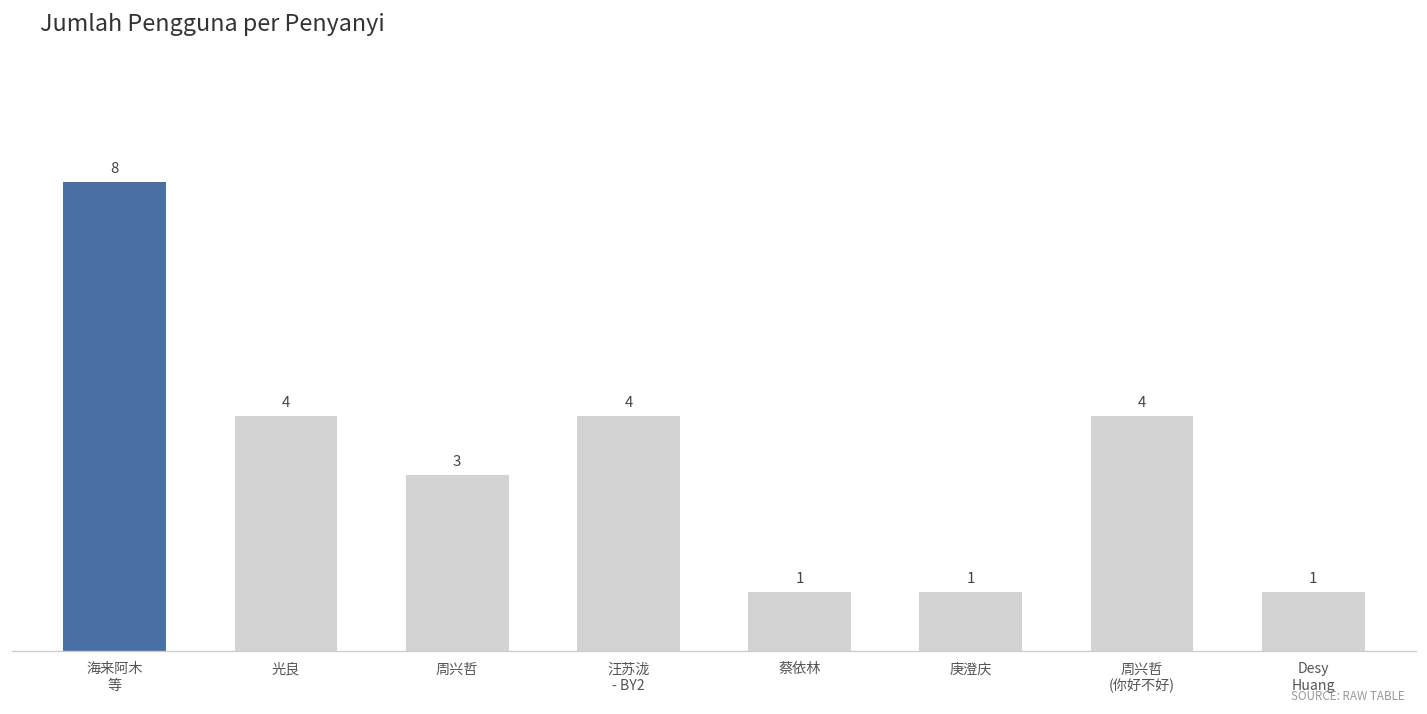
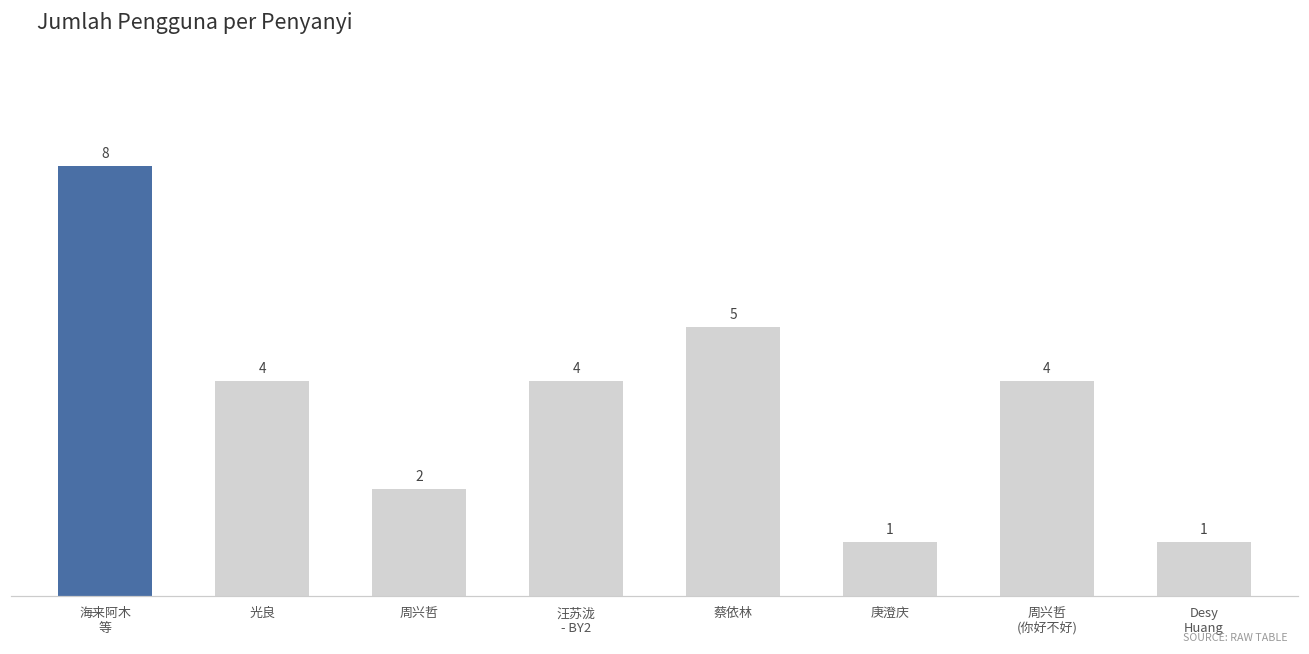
  {
    "海来阿木 等": 8,
    "光良": 4,
-   "周兴哲": 3,
+   "周兴哲": 2,
    "汪苏泷 - BY2": 4,
-   "蔡依林": 1,
+   "蔡依林": 5,
    "庚澄庆": 1,
    "周兴哲 (你好不好)": 4,
    "Desy Huang": 1
  }
